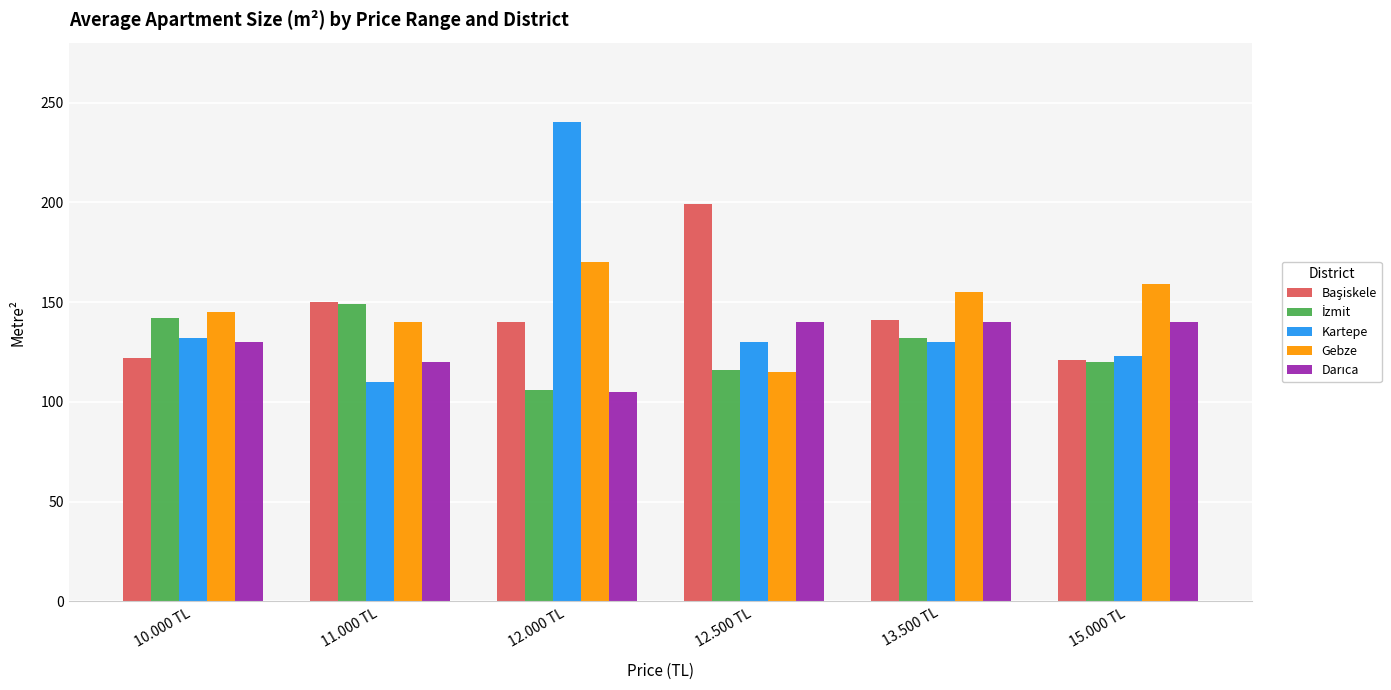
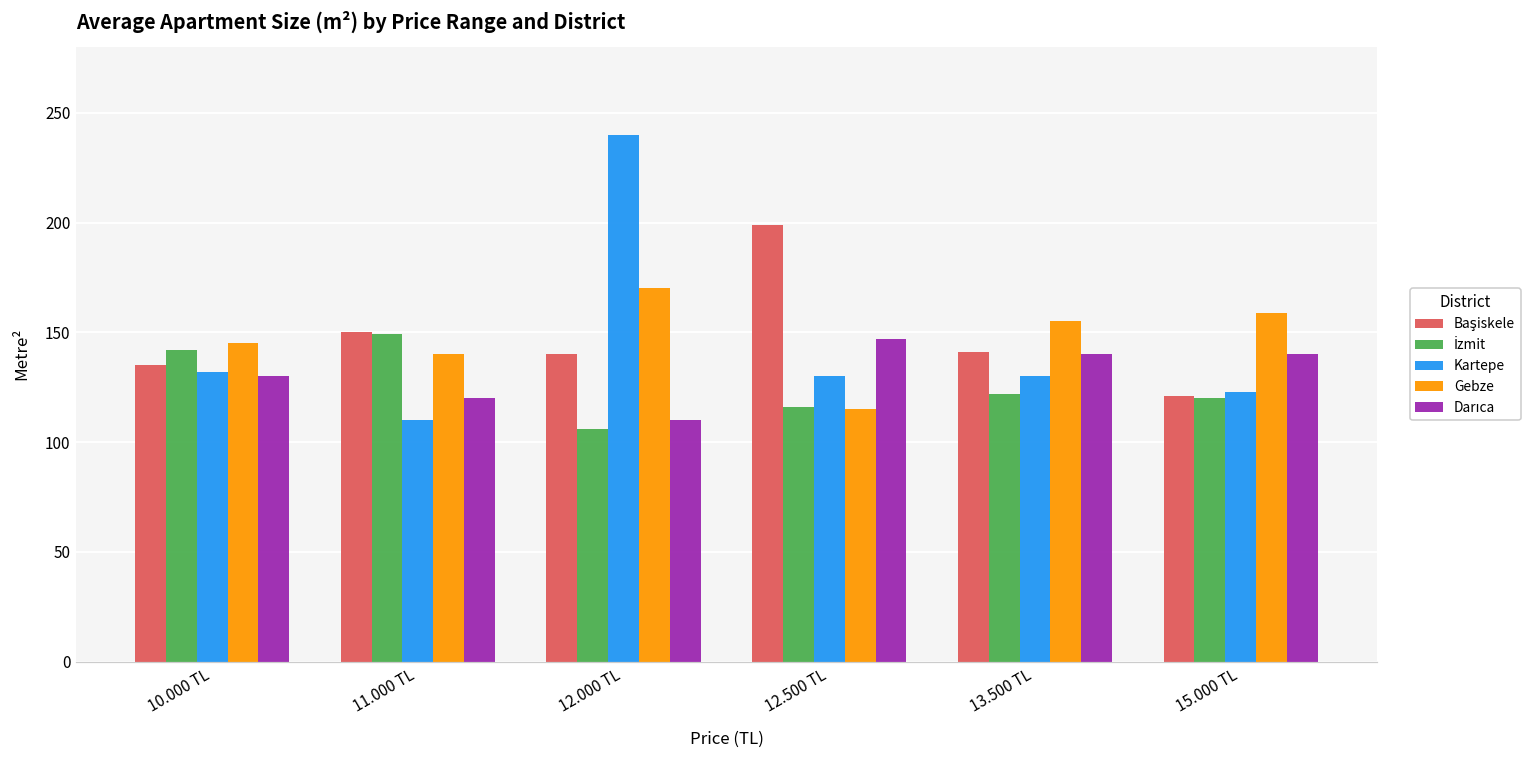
  {
    "Başiskele": {
-     "10.000 TL": 122,
+     "10.000 TL": 135,
      "11.000 TL": 150,
      "12.000 TL": 140,
      "12.500 TL": 199,
      "13.500 TL": 141,
      "15.000 TL": 121
    },
    "İzmit": {
      "10.000 TL": 142,
      "11.000 TL": 149,
      "12.000 TL": 106,
      "12.500 TL": 116,
-     "13.500 TL": 132,
+     "13.500 TL": 122,
      "15.000 TL": 120
    },
    "Kartepe": {
      "10.000 TL": 132,
      "11.000 TL": 110,
      "12.000 TL": 240,
      "12.500 TL": 130,
      "13.500 TL": 130,
      "15.000 TL": 123
    },
    "Gebze": {
      "10.000 TL": 145,
      "11.000 TL": 140,
      "12.000 TL": 170,
      "12.500 TL": 115,
      "13.500 TL": 155,
      "15.000 TL": 159
    },
    "Darıca": {
      "10.000 TL": 130,
      "11.000 TL": 120,
-     "12.000 TL": 105,
-     "12.500 TL": 140,
+     "12.000 TL": 110,
+     "12.500 TL": 147,
      "13.500 TL": 140,
      "15.000 TL": 140
    }
  }
